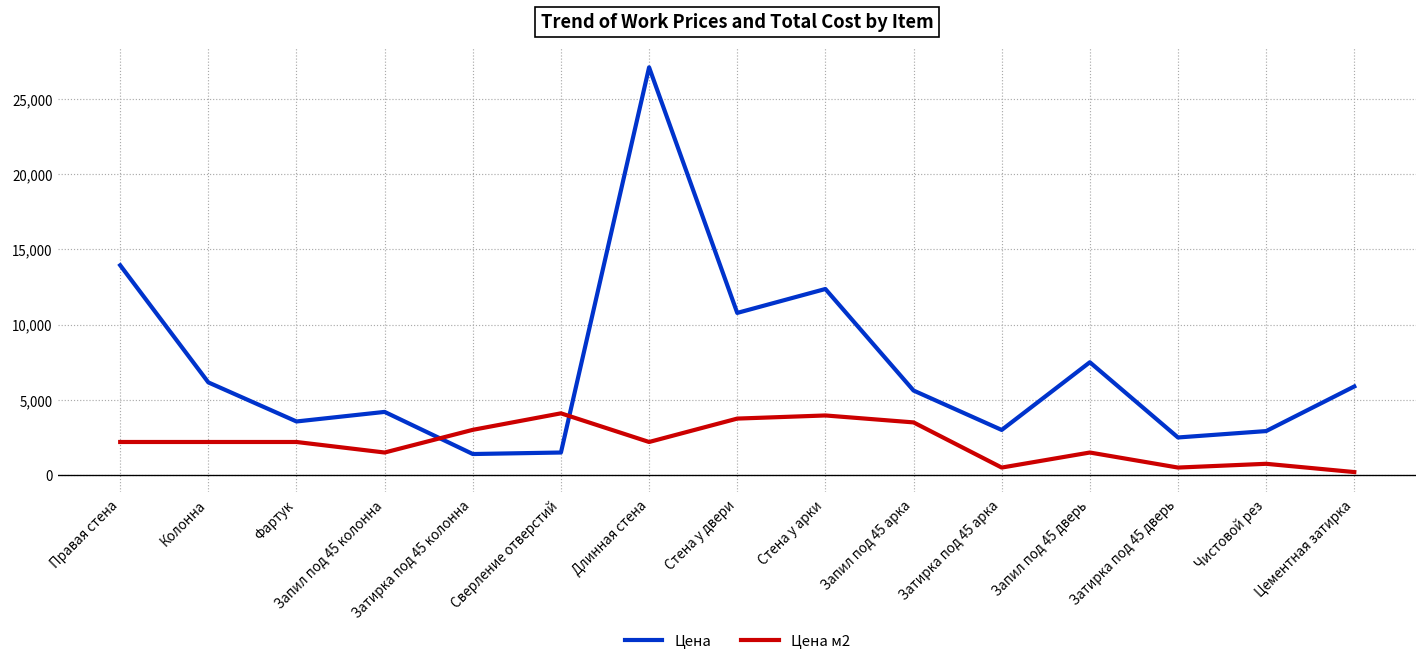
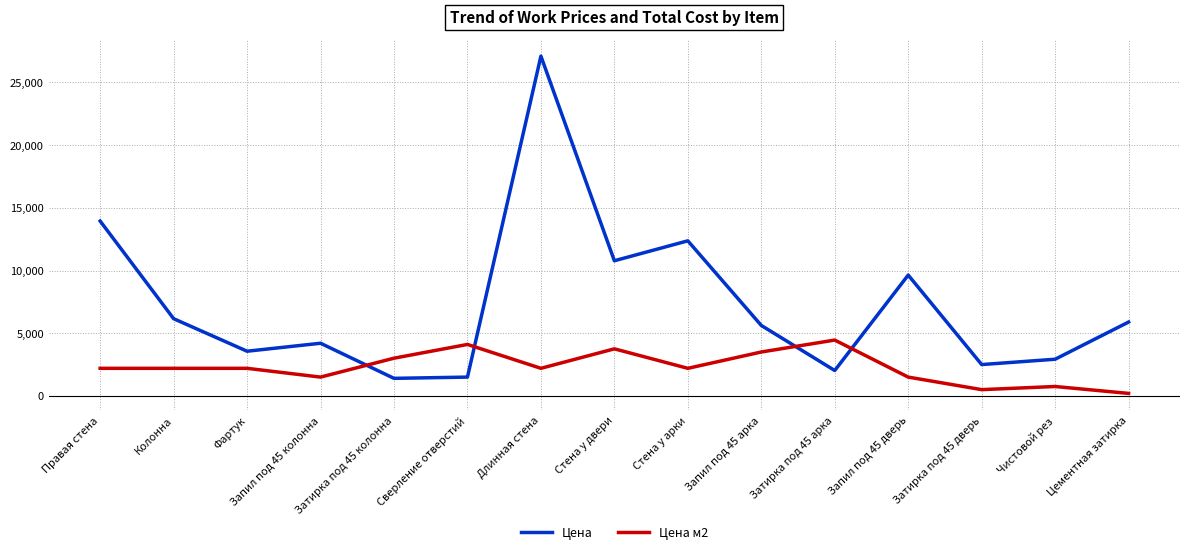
  {
    "Цена": {
      "Правая стена": "13,900",
      "Колонна": "6,200",
      "Фартук": "3,600",
      "Запил под 45 колонна": "4,200",
      "Затирка под 45 колонна": "1,400",
      "Сверление отверстий": "1,500",
      "Длинная стена": "27,100",
      "Стена у двери": "10,800",
      "Стена у арки": "12,400",
      "Запил под 45 арка": "5,600",
-     "Затирка под 45 арка": "3,000",
-     "Запил под 45 дверь": "7,500",
+     "Затирка под 45 арка": "2,000",
+     "Запил под 45 дверь": "9,600",
      "Затирка под 45 дверь": "2,500",
      "Чистовой рез": "2,900",
      "Цементная затирка": "5,900"
    },
    "Цена м2": {
      "Правая стена": "2,200",
      "Колонна": "2,200",
      "Фартук": "2,200",
      "Запил под 45 колонна": "1,500",
      "Затирка под 45 колонна": "3,000",
      "Сверление отверстий": "4,100",
      "Длинная стена": "2,200",
      "Стена у двери": "3,800",
-     "Стена у арки": "4,000",
+     "Стена у арки": "2,200",
      "Запил под 45 арка": "3,500",
-     "Затирка под 45 арка": "500",
+     "Затирка под 45 арка": "4,500",
      "Запил под 45 дверь": "1,500",
      "Затирка под 45 дверь": "500",
      "Чистовой рез": "800",
      "Цементная затирка": "200"
    }
  }
